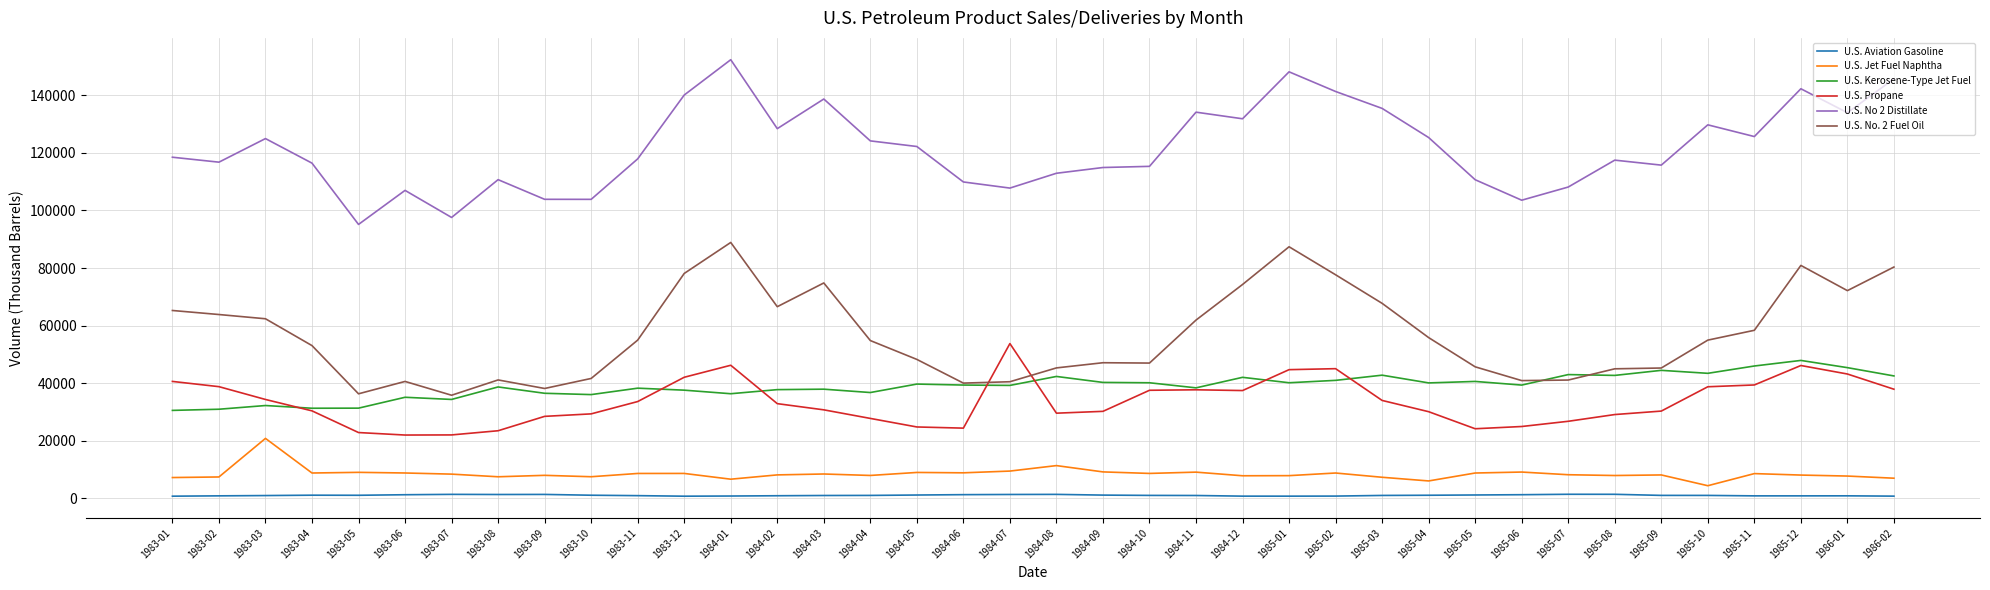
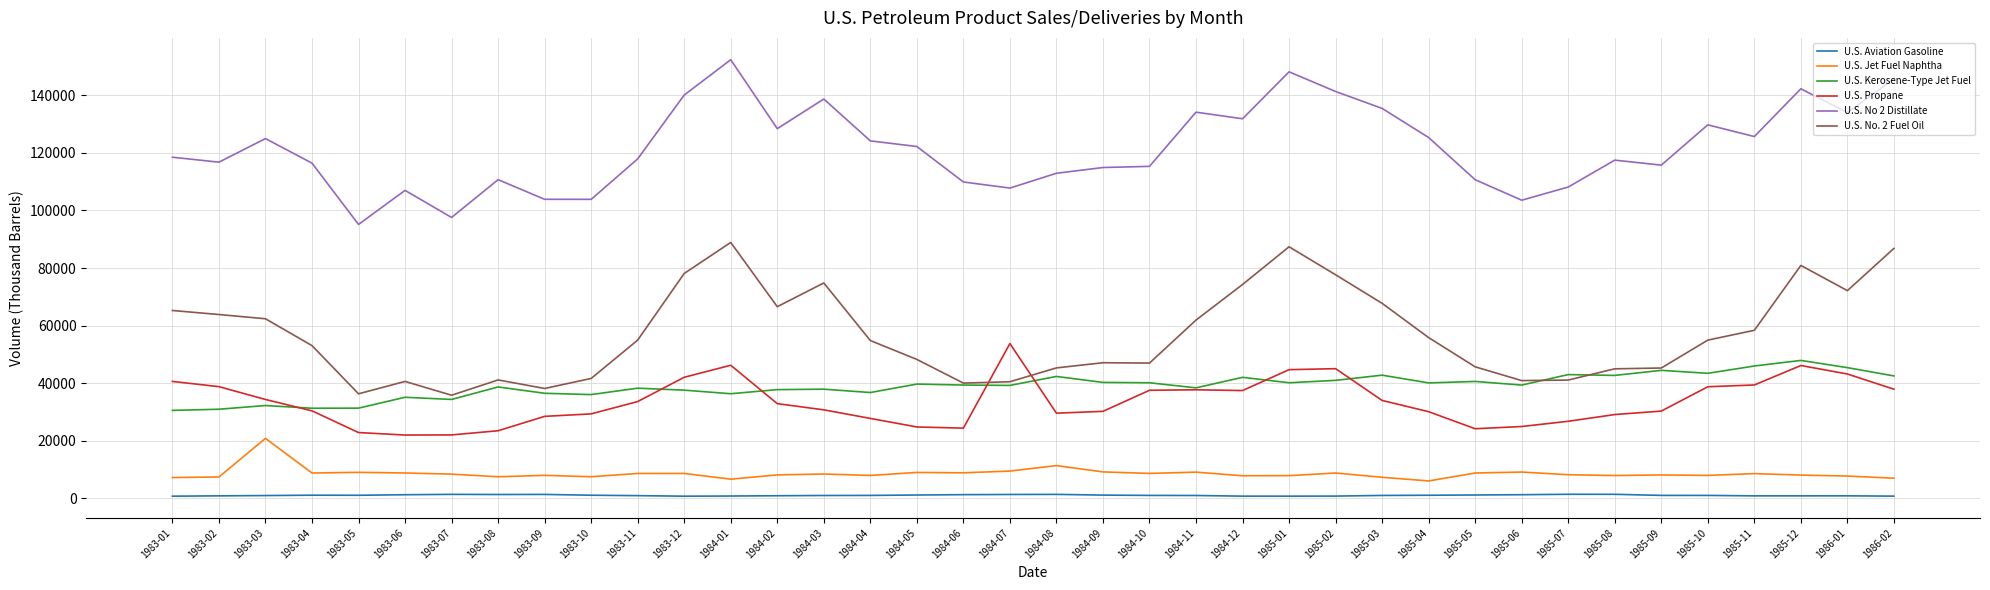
  {
    "U.S. Jet Fuel Naphtha": {
      "1983-01": 7000,
      "1983-02": 7000,
      "1983-03": 21000,
      "1983-04": 9000,
      "1983-05": 9000,
      "1983-06": 9000,
      "1983-07": 8000,
      "1983-08": 7000,
      "1983-09": 8000,
      "1983-10": 7000,
      "1983-11": 9000,
      "1983-12": 9000,
      "1984-01": 7000,
      "1984-02": 8000,
      "1984-03": 8000,
      "1984-04": 8000,
      "1984-05": 9000,
      "1984-06": 9000,
      "1984-07": 9000,
      "1984-08": 11000,
      "1984-09": 9000,
      "1984-10": 9000,
      "1984-11": 9000,
      "1984-12": 8000,
      "1985-01": 8000,
      "1985-02": 9000,
      "1985-03": 7000,
      "1985-04": 6000,
      "1985-05": 9000,
      "1985-06": 9000,
      "1985-07": 8000,
      "1985-08": 8000,
      "1985-09": 8000,
-     "1985-10": 4000,
+     "1985-10": 8000,
      "1985-11": 9000,
      "1985-12": 8000,
      "1986-01": 8000,
      "1986-02": 7000
    },
    "U.S. No. 2 Fuel Oil": {
      "1983-01": 65000,
      "1983-02": 64000,
      "1983-03": 62000,
      "1983-04": 53000,
      "1983-05": 36000,
      "1983-06": 41000,
      "1983-07": 36000,
      "1983-08": 41000,
      "1983-09": 38000,
      "1983-10": 42000,
      "1983-11": 55000,
      "1983-12": 78000,
      "1984-01": 89000,
      "1984-02": 67000,
      "1984-03": 75000,
      "1984-04": 55000,
      "1984-05": 48000,
      "1984-07": 40000,
      "1984-08": 45000,
      "1984-09": 47000,
      "1984-10": 47000,
      "1984-11": 62000,
      "1984-12": 74000,
      "1985-01": 87000,
      "1985-02": 78000,
      "1985-03": 68000,
      "1985-04": 56000,
      "1985-05": 46000,
      "1985-06": 41000,
      "1985-07": 41000,
      "1985-08": 45000,
      "1985-10": 55000,
      "1985-11": 58000,
      "1985-12": 81000,
      "1986-01": 72000,
-     "1986-02": 80000
+     "1986-02": 87000
    }
  }
